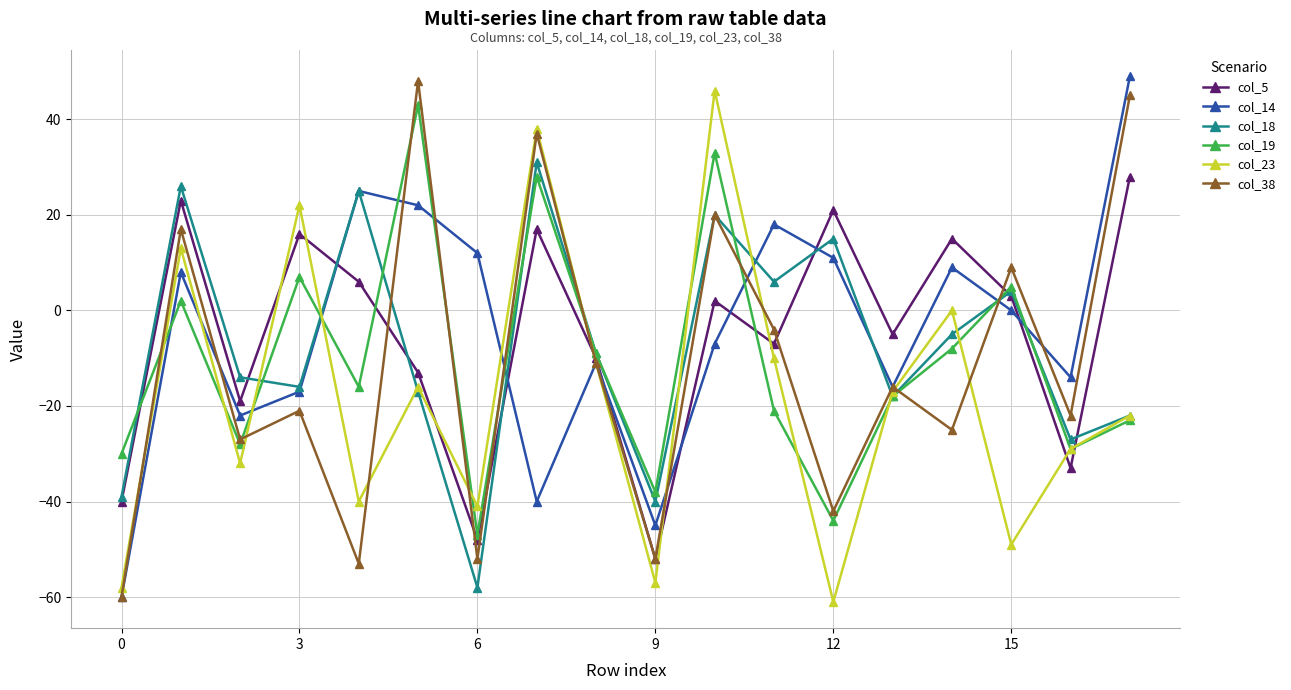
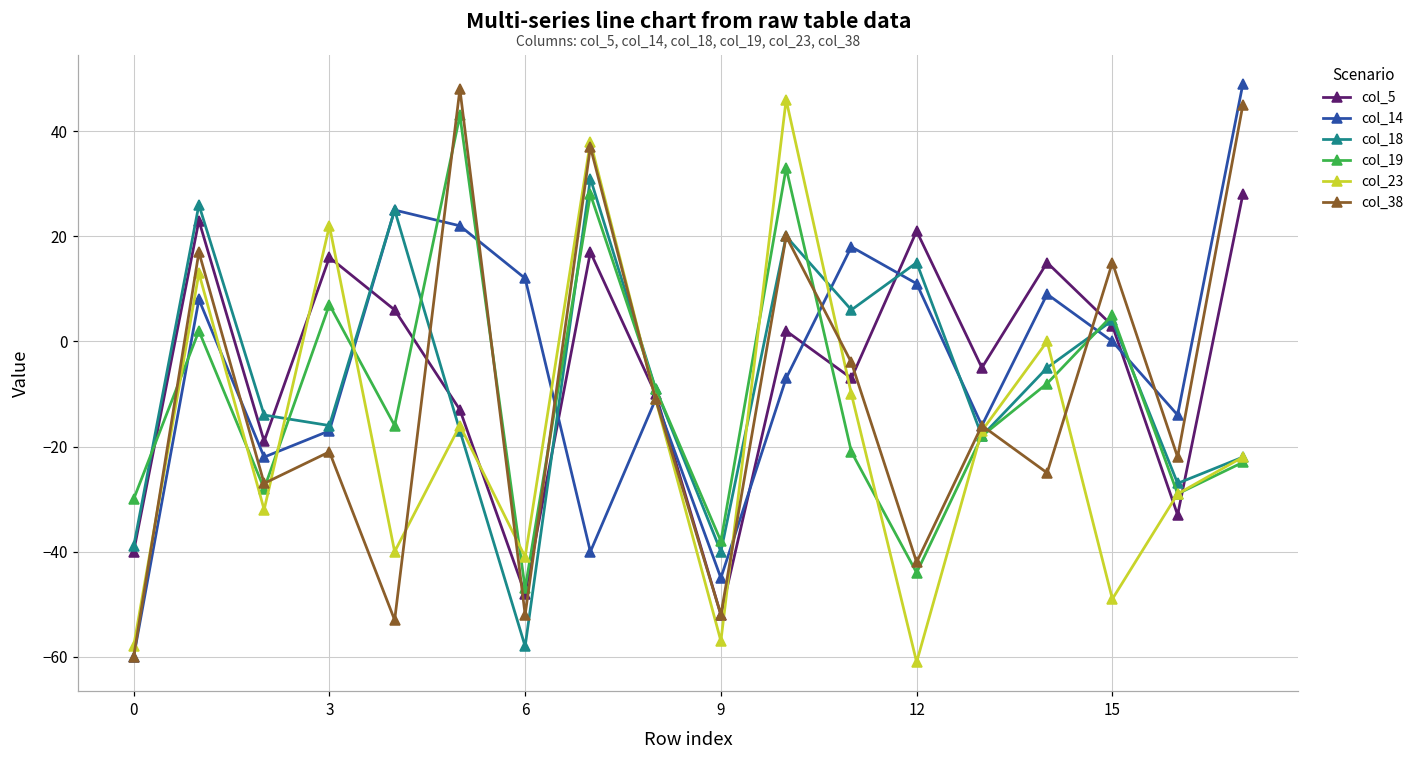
  {
    "col_5": {
      "0": -40,
      "3": 16,
      "6": -48,
      "12": 21,
      "15": 3
    },
    "col_14": {
      "3": -17,
      "6": 12,
      "9": -45,
      "12": 11,
      "15": 0
    },
    "col_18": {
      "0": -39,
      "3": -16,
      "6": -58,
      "9": -40,
      "12": 15,
      "15": 4
    },
    "col_19": {
      "0": -30,
      "3": 7,
      "6": -47,
      "9": -38,
      "12": -44,
      "15": 5
    },
    "col_23": {
      "0": -58,
      "3": 22,
      "6": -41,
      "9": -57,
      "12": -61,
      "15": -49
    },
    "col_38": {
      "3": -21,
      "6": -52,
      "12": -42,
-     "15": 9
+     "15": 15
    }
  }
